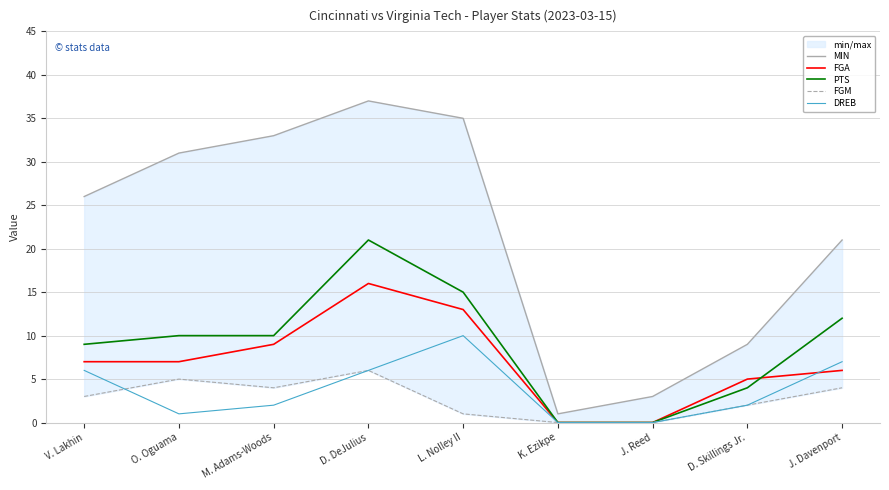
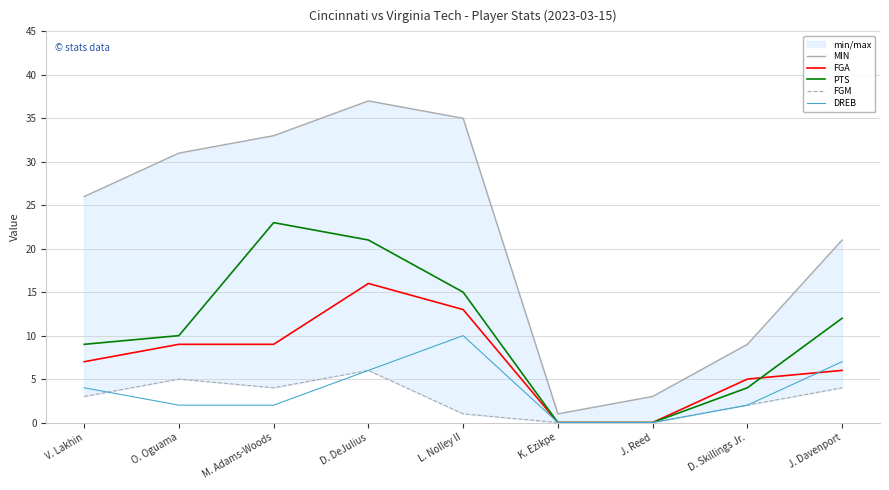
  {
    "min/max": {
      "V. Lakhin": 26,
      "O. Oguama": 31,
      "M. Adams-Woods": 33,
      "D. DeJulius": 37,
      "L. Nolley II": 35,
      "K. Ezikpe": 1,
      "J. Reed": 3,
      "D. Skillings Jr.": 9,
      "J. Davenport": 21
    },
    "FGA": {
      "V. Lakhin": 7,
-     "O. Oguama": 7,
+     "O. Oguama": 9,
      "M. Adams-Woods": 9,
      "D. DeJulius": 16,
      "L. Nolley II": 13,
      "D. Skillings Jr.": 5,
      "J. Davenport": 6
    },
    "PTS": {
      "V. Lakhin": 9,
      "O. Oguama": 10,
-     "M. Adams-Woods": 10,
+     "M. Adams-Woods": 23,
      "D. DeJulius": 21,
      "L. Nolley II": 15,
      "D. Skillings Jr.": 4,
      "J. Davenport": 12
    },
    "FGM": {
      "V. Lakhin": 3,
      "O. Oguama": 5,
      "M. Adams-Woods": 4,
      "L. Nolley II": 1,
      "J. Davenport": 4
    },
    "DREB": {
-     "V. Lakhin": 6,
-     "O. Oguama": 1,
+     "V. Lakhin": 4,
+     "O. Oguama": 2,
      "M. Adams-Woods": 2,
      "L. Nolley II": 10,
      "J. Davenport": 7
    }
  }
